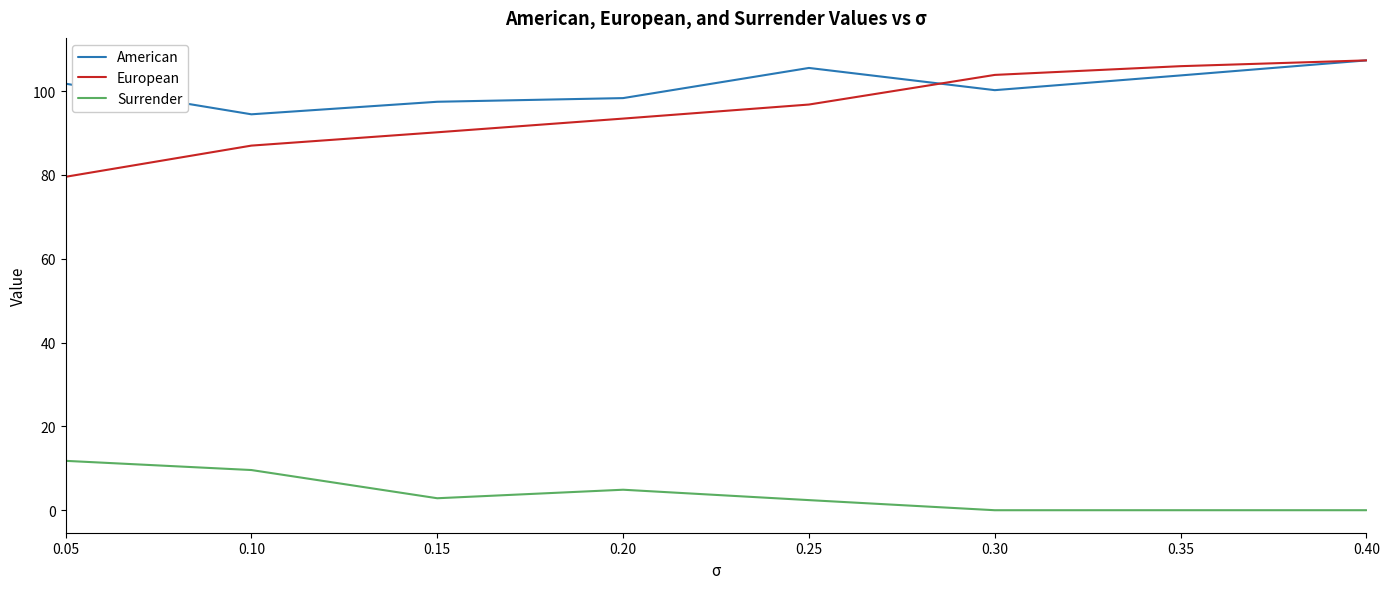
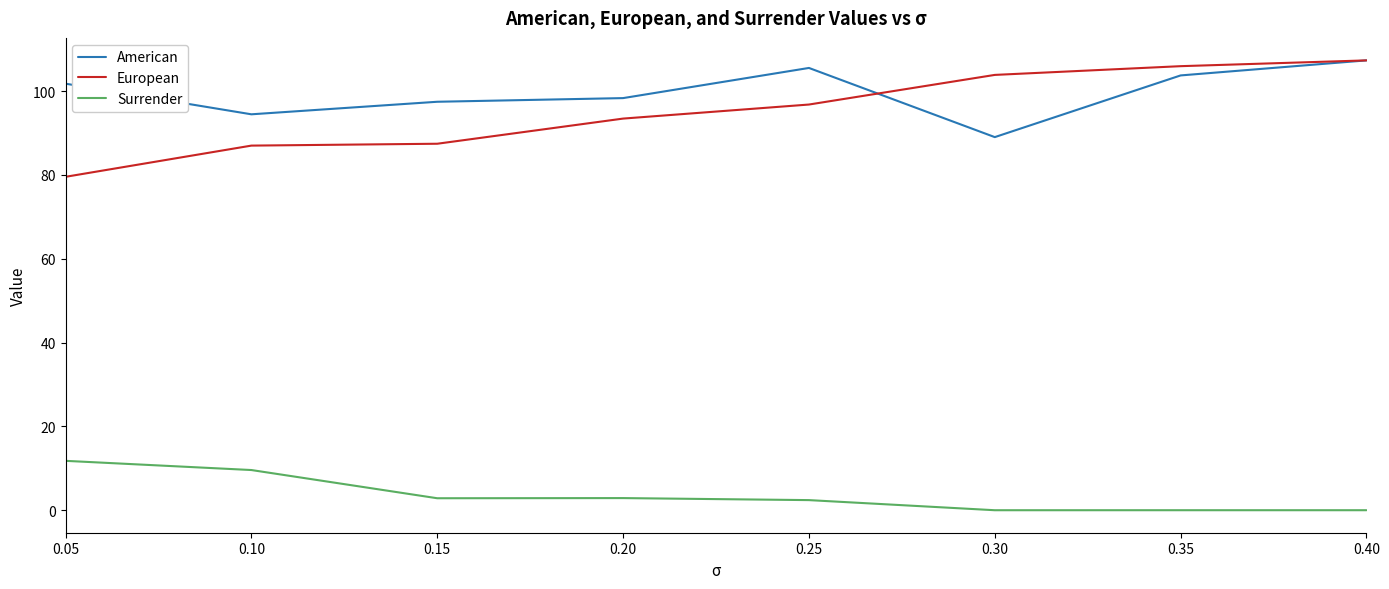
  {
    "American": {
      "0.05": 102,
      "0.10": 94,
      "0.15": 97,
      "0.20": 98,
      "0.25": 106,
-     "0.30": 100,
+     "0.30": 89,
      "0.35": 104
    },
    "European": {
      "0.05": 80,
      "0.10": 87,
-     "0.15": 90,
+     "0.15": 87,
      "0.20": 93,
      "0.25": 97,
      "0.30": 104,
      "0.35": 106
    },
    "Surrender": {
      "0.05": 12,
      "0.10": 10,
      "0.15": 3,
-     "0.20": 5,
+     "0.20": 3,
      "0.25": 2,
      "0.30": 0,
      "0.35": 0,
      "0.40": 0
    }
  }
